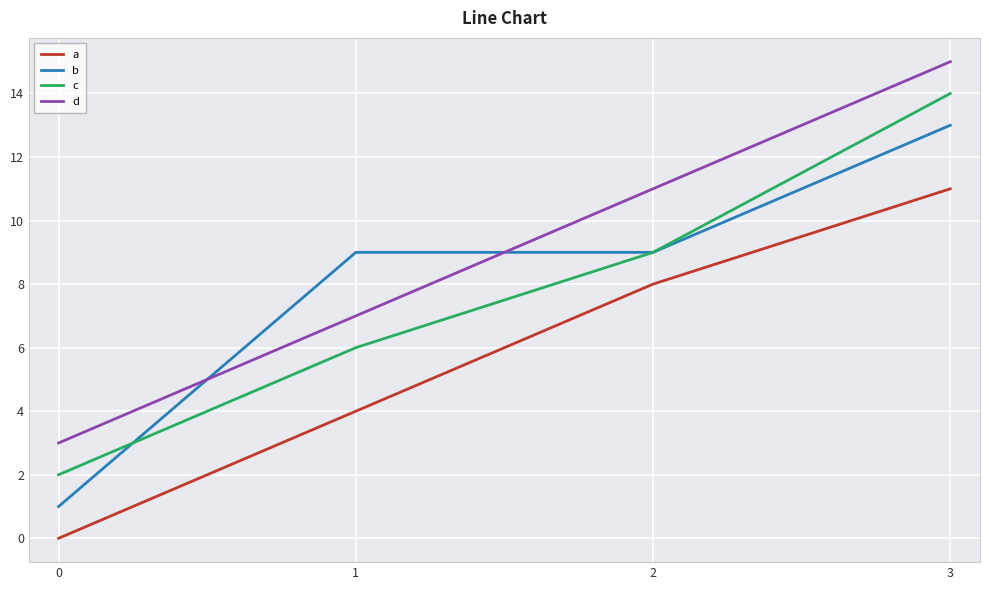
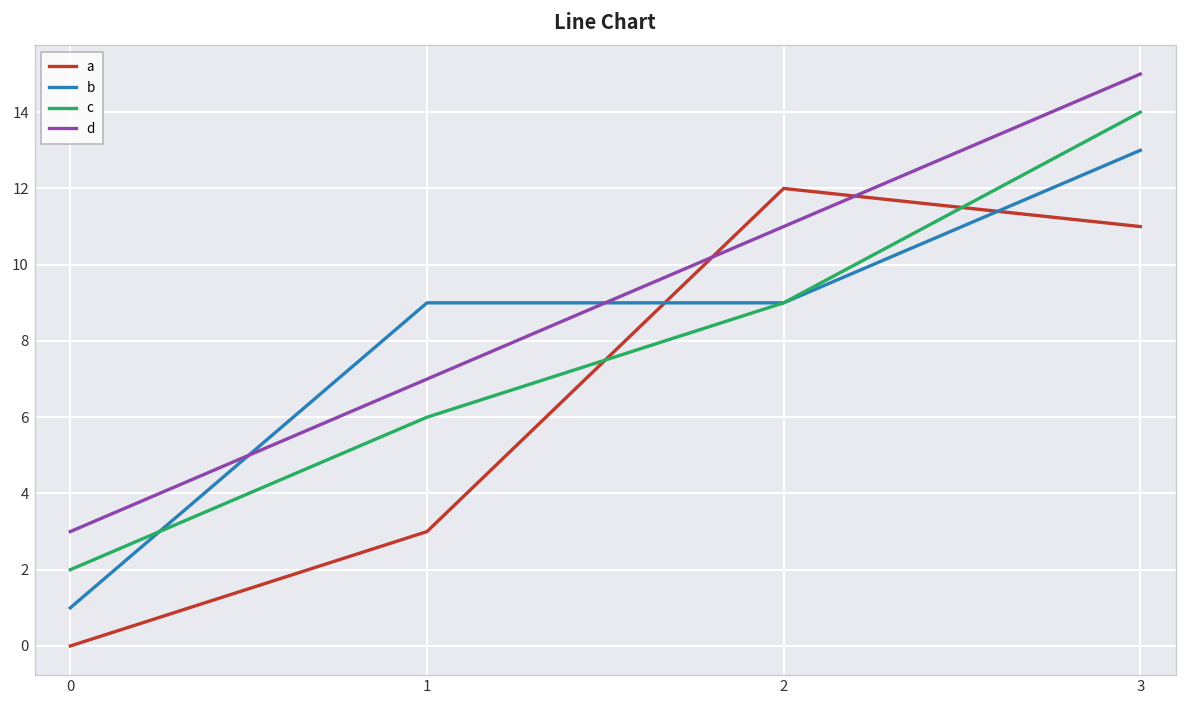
  {
    "a": {
      "0": 0,
-     "1": 4,
-     "2": 8,
+     "1": 3,
+     "2": 12,
      "3": 11
    },
    "b": {
      "0": 1,
      "1": 9,
      "3": 13
    },
    "c": {
      "0": 2,
      "1": 6,
      "3": 14
    },
    "d": {
      "0": 3,
      "1": 7,
      "2": 11,
      "3": 15
    }
  }
